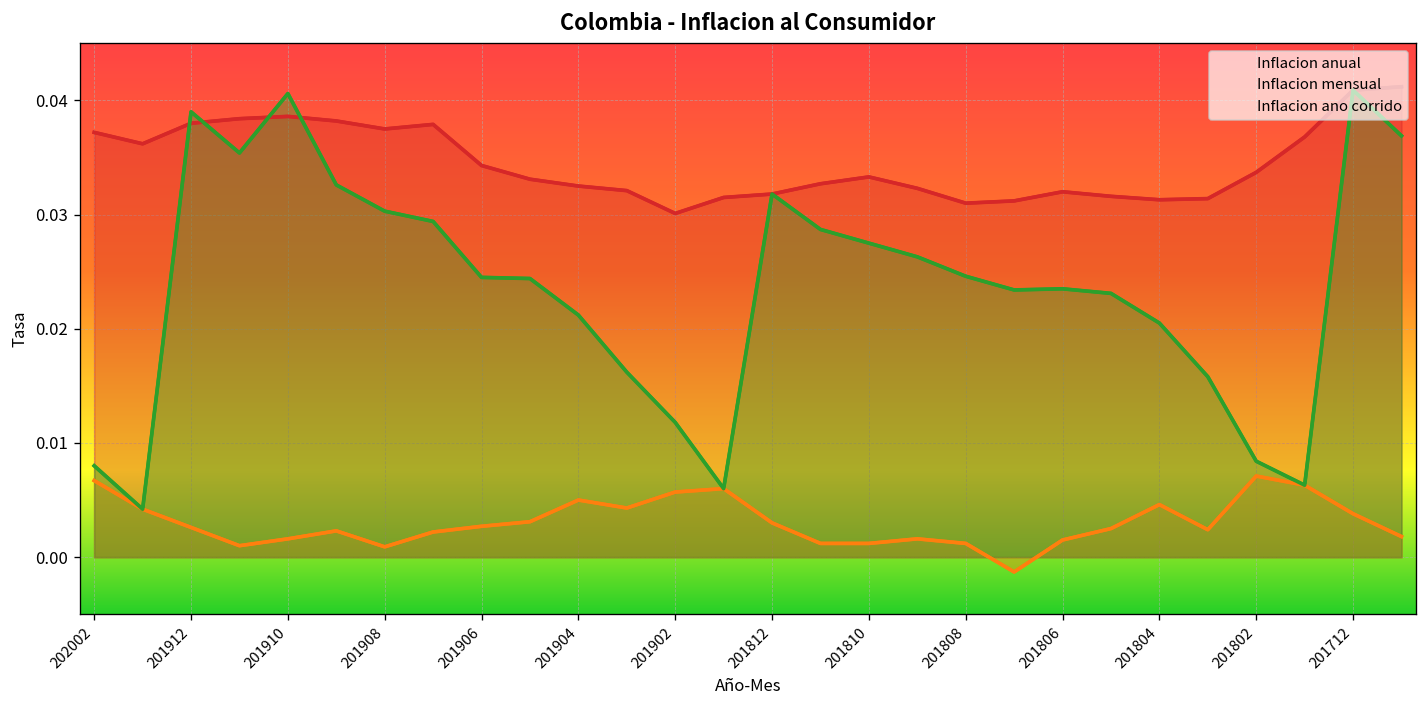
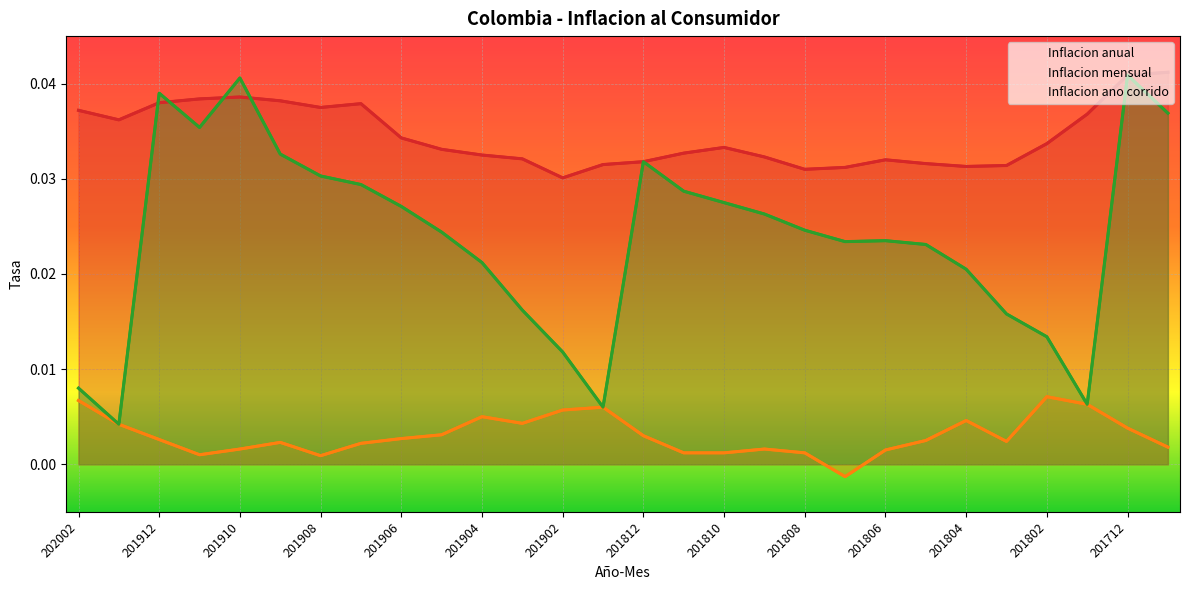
  {
    "Inflacion ano corrido": {
      "202002": 0.008,
      "201912": 0.039,
      "201910": 0.041,
      "201908": 0.030,
-     "201906": 0.025,
+     "201906": 0.027,
      "201904": 0.021,
      "201902": 0.012,
      "201810": 0.028,
      "201808": 0.025,
      "201806": 0.024,
      "201804": 0.021,
-     "201802": 0.008
+     "201802": 0.013
    }
  }
